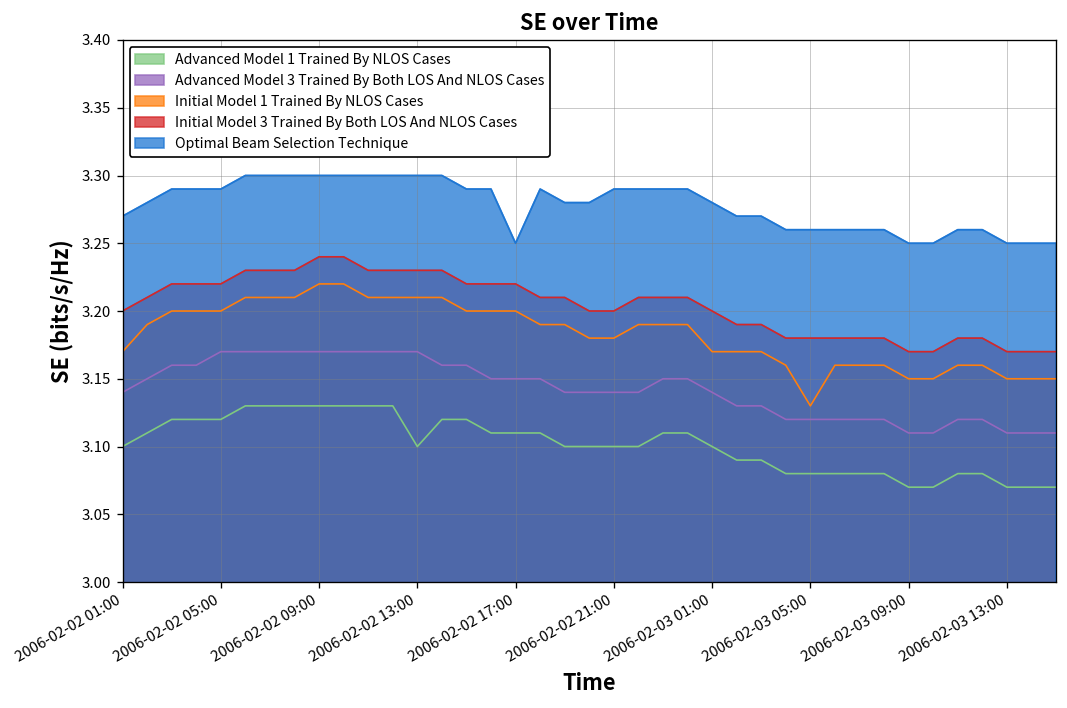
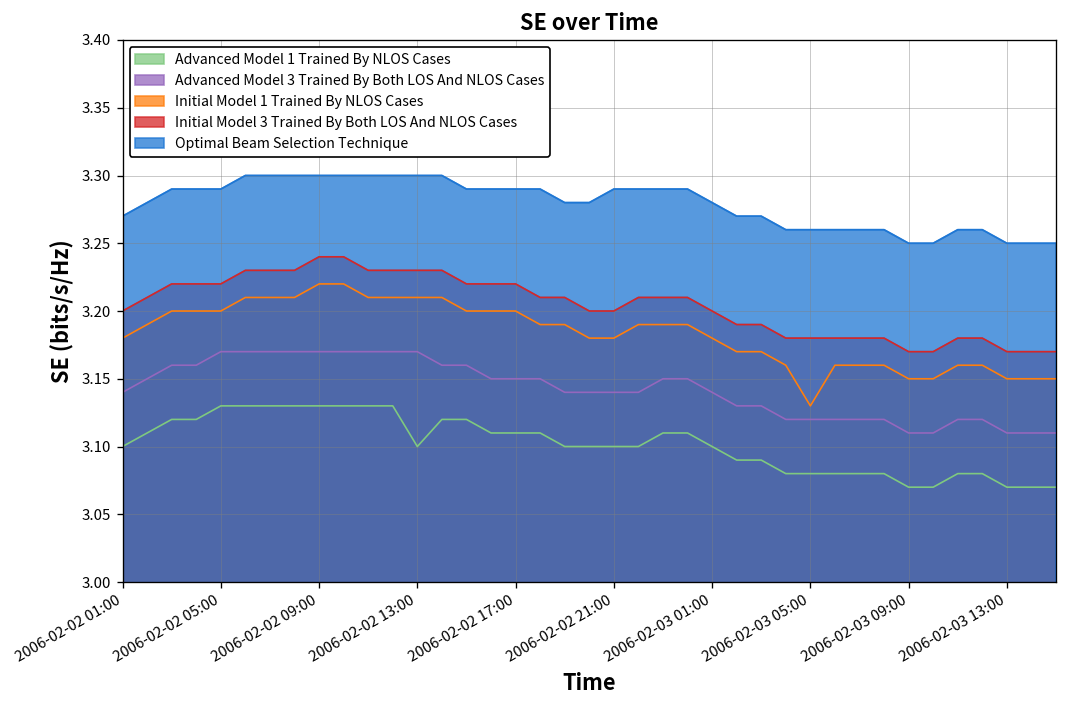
  {
    "Advanced Model 1 Trained By NLOS Cases": {
      "2006-02-02 01:00": 3.10,
-     "2006-02-02 05:00": 3.12,
+     "2006-02-02 05:00": 3.13,
      "2006-02-02 09:00": 3.13,
      "2006-02-02 13:00": 3.10,
      "2006-02-02 17:00": 3.11,
      "2006-02-02 21:00": 3.10,
      "2006-02-03 01:00": 3.10,
      "2006-02-03 05:00": 3.08,
      "2006-02-03 09:00": 3.07,
      "2006-02-03 13:00": 3.07
    },
    "Advanced Model 3 Trained By Both LOS And NLOS Cases": {
      "2006-02-02 01:00": 3.14,
      "2006-02-02 05:00": 3.17,
      "2006-02-02 09:00": 3.17,
      "2006-02-02 13:00": 3.17,
      "2006-02-02 17:00": 3.15,
      "2006-02-02 21:00": 3.14,
      "2006-02-03 01:00": 3.14,
      "2006-02-03 05:00": 3.12,
      "2006-02-03 09:00": 3.11,
      "2006-02-03 13:00": 3.11
    },
    "Initial Model 1 Trained By NLOS Cases": {
-     "2006-02-02 01:00": 3.17,
+     "2006-02-02 01:00": 3.18,
      "2006-02-02 05:00": 3.20,
      "2006-02-02 09:00": 3.22,
      "2006-02-02 13:00": 3.21,
      "2006-02-02 17:00": 3.20,
      "2006-02-02 21:00": 3.18,
-     "2006-02-03 01:00": 3.17,
+     "2006-02-03 01:00": 3.18,
      "2006-02-03 05:00": 3.13,
      "2006-02-03 09:00": 3.15,
      "2006-02-03 13:00": 3.15
    },
    "Initial Model 3 Trained By Both LOS And NLOS Cases": {
      "2006-02-02 01:00": 3.20,
      "2006-02-02 05:00": 3.22,
      "2006-02-02 09:00": 3.24,
      "2006-02-02 13:00": 3.23,
      "2006-02-02 17:00": 3.22,
      "2006-02-02 21:00": 3.20,
      "2006-02-03 01:00": 3.20,
      "2006-02-03 05:00": 3.18,
      "2006-02-03 09:00": 3.17,
      "2006-02-03 13:00": 3.17
    },
    "Optimal Beam Selection Technique": {
      "2006-02-02 01:00": 3.27,
      "2006-02-02 05:00": 3.29,
      "2006-02-02 09:00": 3.30,
      "2006-02-02 13:00": 3.30,
-     "2006-02-02 17:00": 3.25,
+     "2006-02-02 17:00": 3.29,
      "2006-02-02 21:00": 3.29,
      "2006-02-03 01:00": 3.28,
      "2006-02-03 05:00": 3.26,
      "2006-02-03 09:00": 3.25,
      "2006-02-03 13:00": 3.25
    }
  }
